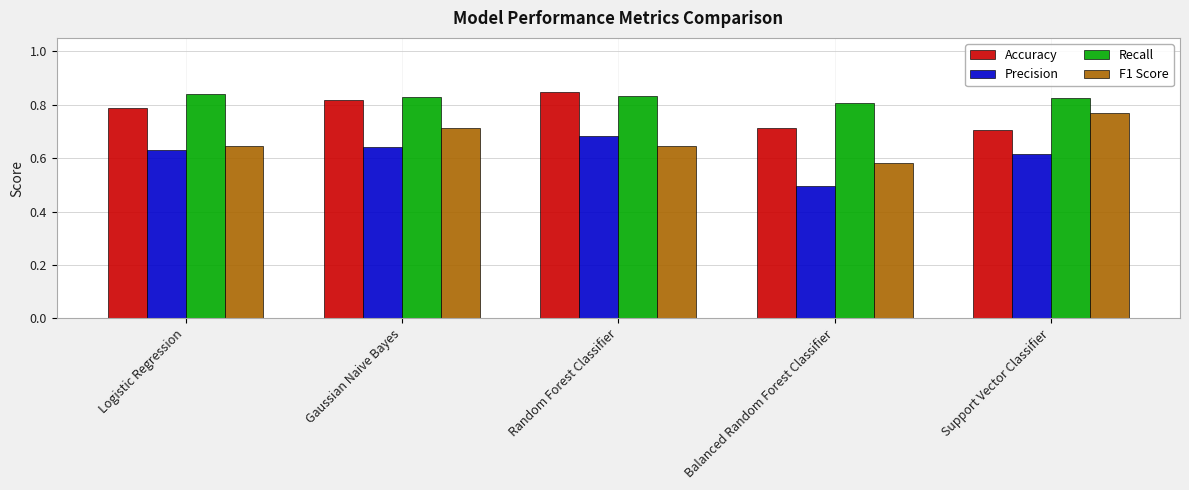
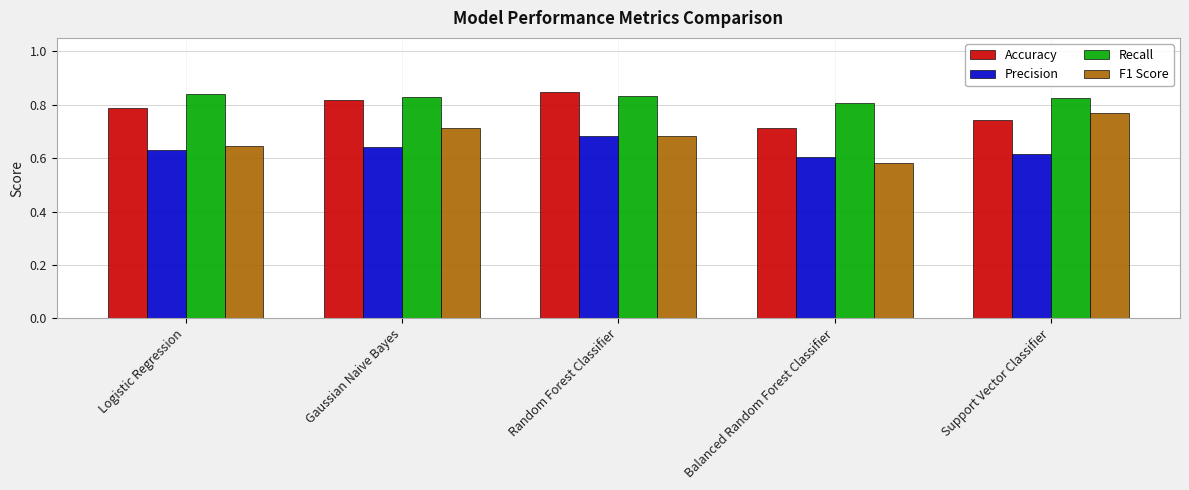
  {
    "Accuracy": {
      "Logistic Regression": 0.79,
      "Gaussian Naive Bayes": 0.82,
      "Random Forest Classifier": 0.85,
      "Balanced Random Forest Classifier": 0.71,
-     "Support Vector Classifier": 0.70
+     "Support Vector Classifier": 0.74
    },
    "Precision": {
      "Logistic Regression": 0.63,
      "Gaussian Naive Bayes": 0.64,
      "Random Forest Classifier": 0.68,
-     "Balanced Random Forest Classifier": 0.50,
+     "Balanced Random Forest Classifier": 0.60,
      "Support Vector Classifier": 0.61
    },
    "Recall": {
      "Logistic Regression": 0.84,
      "Gaussian Naive Bayes": 0.83,
      "Random Forest Classifier": 0.83,
      "Balanced Random Forest Classifier": 0.81,
      "Support Vector Classifier": 0.82
    },
    "F1 Score": {
      "Logistic Regression": 0.65,
      "Gaussian Naive Bayes": 0.71,
-     "Random Forest Classifier": 0.65,
+     "Random Forest Classifier": 0.68,
      "Balanced Random Forest Classifier": 0.58,
      "Support Vector Classifier": 0.77
    }
  }
